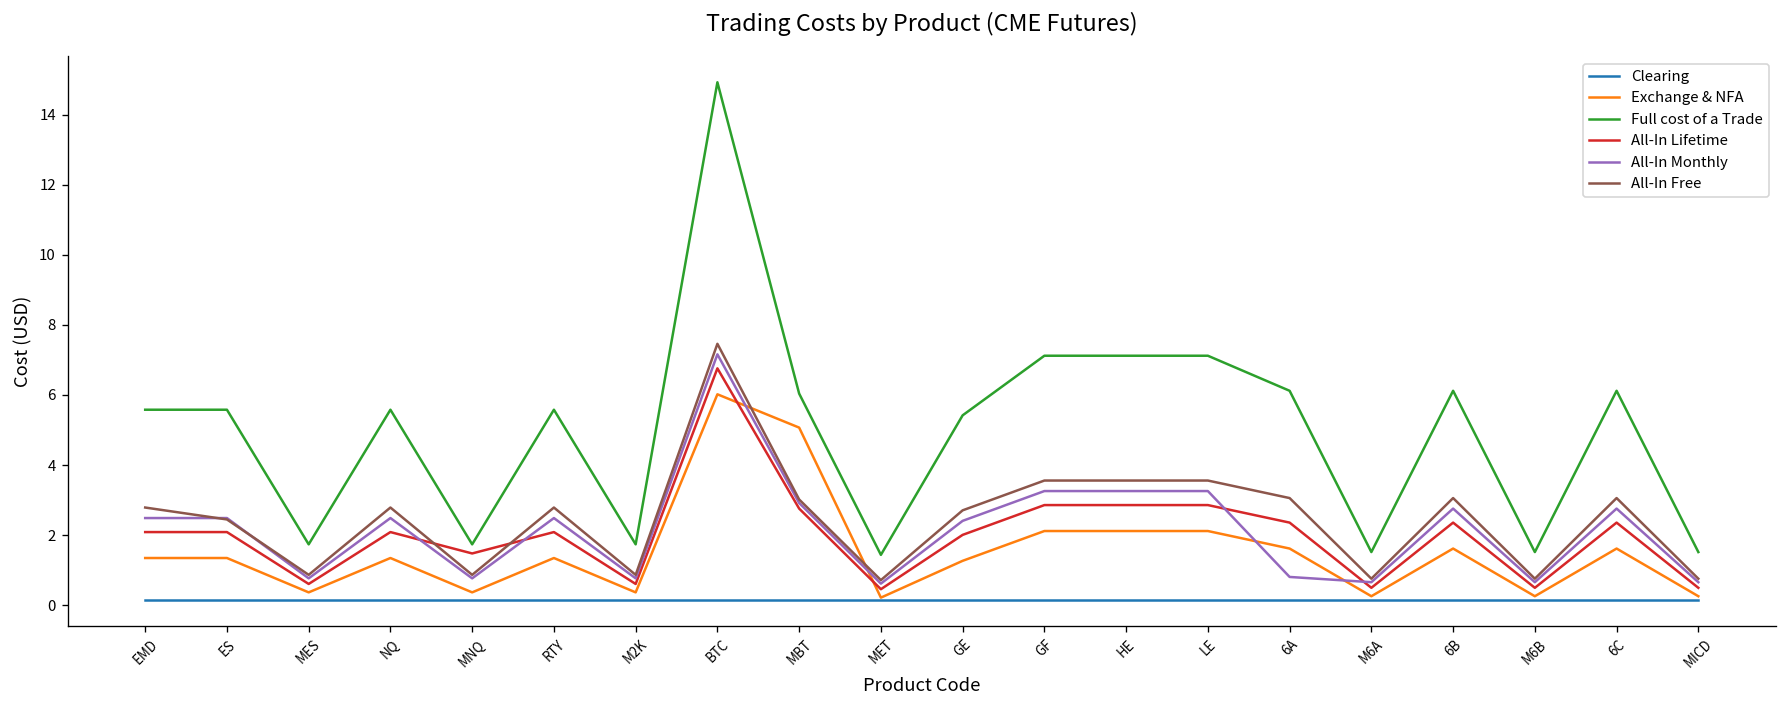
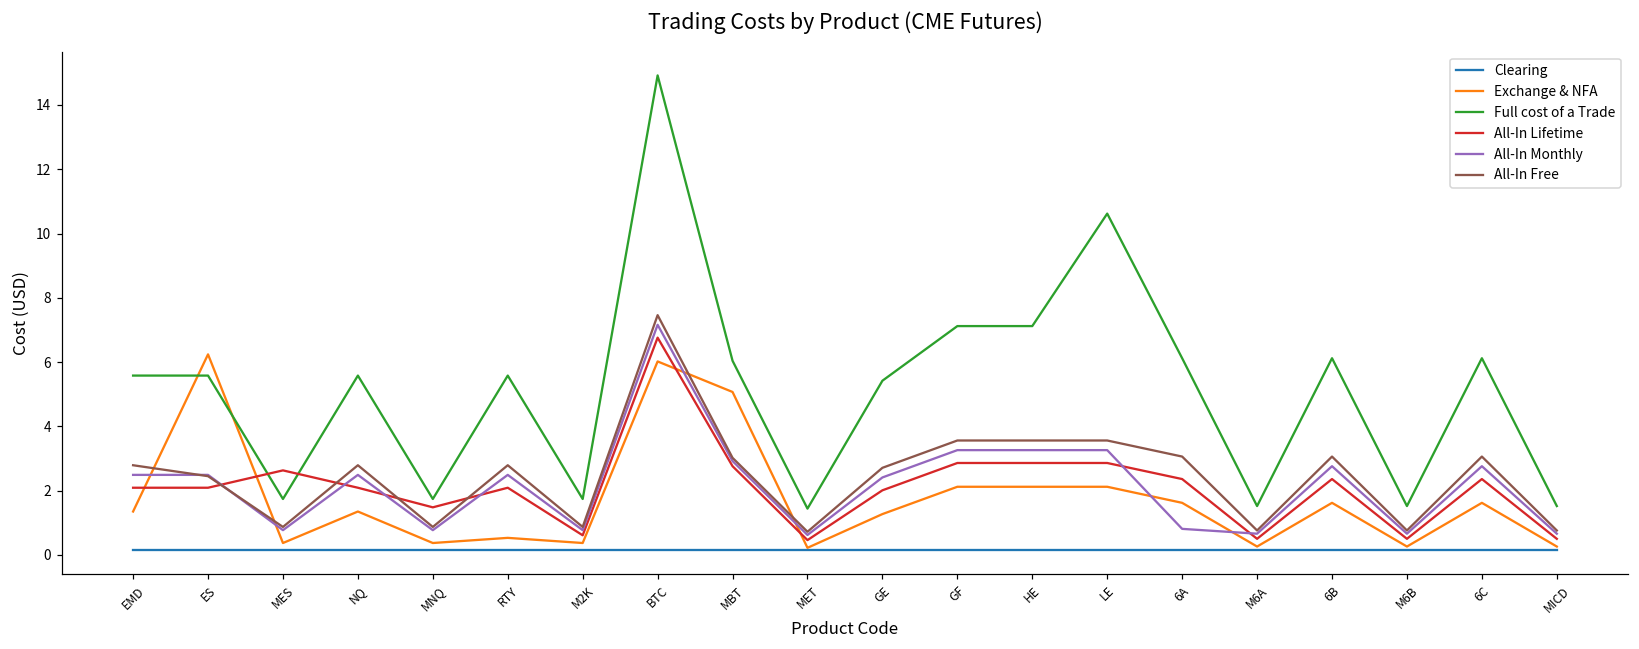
  {
    "Clearing": {
      "EMD": 0.2,
      "ES": 0.2,
      "MES": 0.2,
      "NQ": 0.2,
      "MNQ": 0.2,
      "RTY": 0.2,
      "M2K": 0.2,
      "BTC": 0.2,
      "MBT": 0.2,
      "GE": 0.2,
      "GF": 0.2,
      "HE": 0.2,
      "LE": 0.2,
      "6A": 0.2,
      "M6A": 0.2,
      "6B": 0.2,
      "M6B": 0.2,
      "6C": 0.2,
      "MICD": 0.2
    },
    "Exchange & NFA": {
      "EMD": 1.4,
-     "ES": 1.4,
+     "ES": 6.2,
      "MES": 0.4,
      "NQ": 1.4,
      "MNQ": 0.4,
-     "RTY": 1.4,
+     "RTY": 0.5,
      "M2K": 0.4,
      "BTC": 6.0,
      "MBT": 5.1,
      "GE": 1.3,
      "GF": 2.1,
      "HE": 2.1,
      "LE": 2.1,
      "6A": 1.6,
      "M6A": 0.3,
      "6B": 1.6,
      "M6B": 0.3,
      "6C": 1.6,
      "MICD": 0.3
    },
    "Full cost of a Trade": {
      "EMD": 5.6,
      "ES": 5.6,
      "MES": 1.7,
      "NQ": 5.6,
      "MNQ": 1.7,
      "RTY": 5.6,
      "M2K": 1.7,
      "BTC": 14.9,
      "MBT": 6.0,
      "MET": 1.4,
      "GE": 5.4,
      "GF": 7.1,
      "HE": 7.1,
-     "LE": 7.1,
+     "LE": 10.6,
      "6A": 6.1,
      "M6A": 1.5,
      "6B": 6.1,
      "M6B": 1.5,
      "6C": 6.1,
      "MICD": 1.5
    },
    "All-In Lifetime": {
      "EMD": 2.1,
      "ES": 2.1,
-     "MES": 0.6,
+     "MES": 2.6,
      "NQ": 2.1,
      "MNQ": 1.5,
      "RTY": 2.1,
      "M2K": 0.6,
      "BTC": 6.8,
      "MBT": 2.8,
      "MET": 0.5,
      "GE": 2.0,
      "GF": 2.9,
      "HE": 2.9,
      "LE": 2.9,
      "6A": 2.4,
      "M6A": 0.5,
      "6B": 2.4,
      "M6B": 0.5,
      "6C": 2.4,
      "MICD": 0.5
    },
    "All-In Monthly": {
      "EMD": 2.5,
      "MES": 0.8,
      "NQ": 2.5,
      "MNQ": 0.8,
      "RTY": 2.5,
      "M2K": 0.8,
      "BTC": 7.2,
      "MBT": 2.9,
      "MET": 0.6,
      "GE": 2.4,
      "GF": 3.3,
      "HE": 3.3,
      "LE": 3.3,
      "6A": 0.8,
      "M6A": 0.7,
      "6B": 2.8,
      "M6B": 0.7,
      "6C": 2.8,
      "MICD": 0.7
    },
    "All-In Free": {
      "EMD": 2.8,
      "MES": 0.9,
      "NQ": 2.8,
      "MNQ": 0.9,
      "RTY": 2.8,
      "M2K": 0.9,
      "BTC": 7.5,
      "MBT": 3.0,
      "MET": 0.7,
      "GE": 2.7,
      "GF": 3.6,
      "HE": 3.6,
      "LE": 3.6,
      "6A": 3.1,
      "M6A": 0.8,
      "6B": 3.1,
      "M6B": 0.8,
      "6C": 3.1,
      "MICD": 0.8
    }
  }
